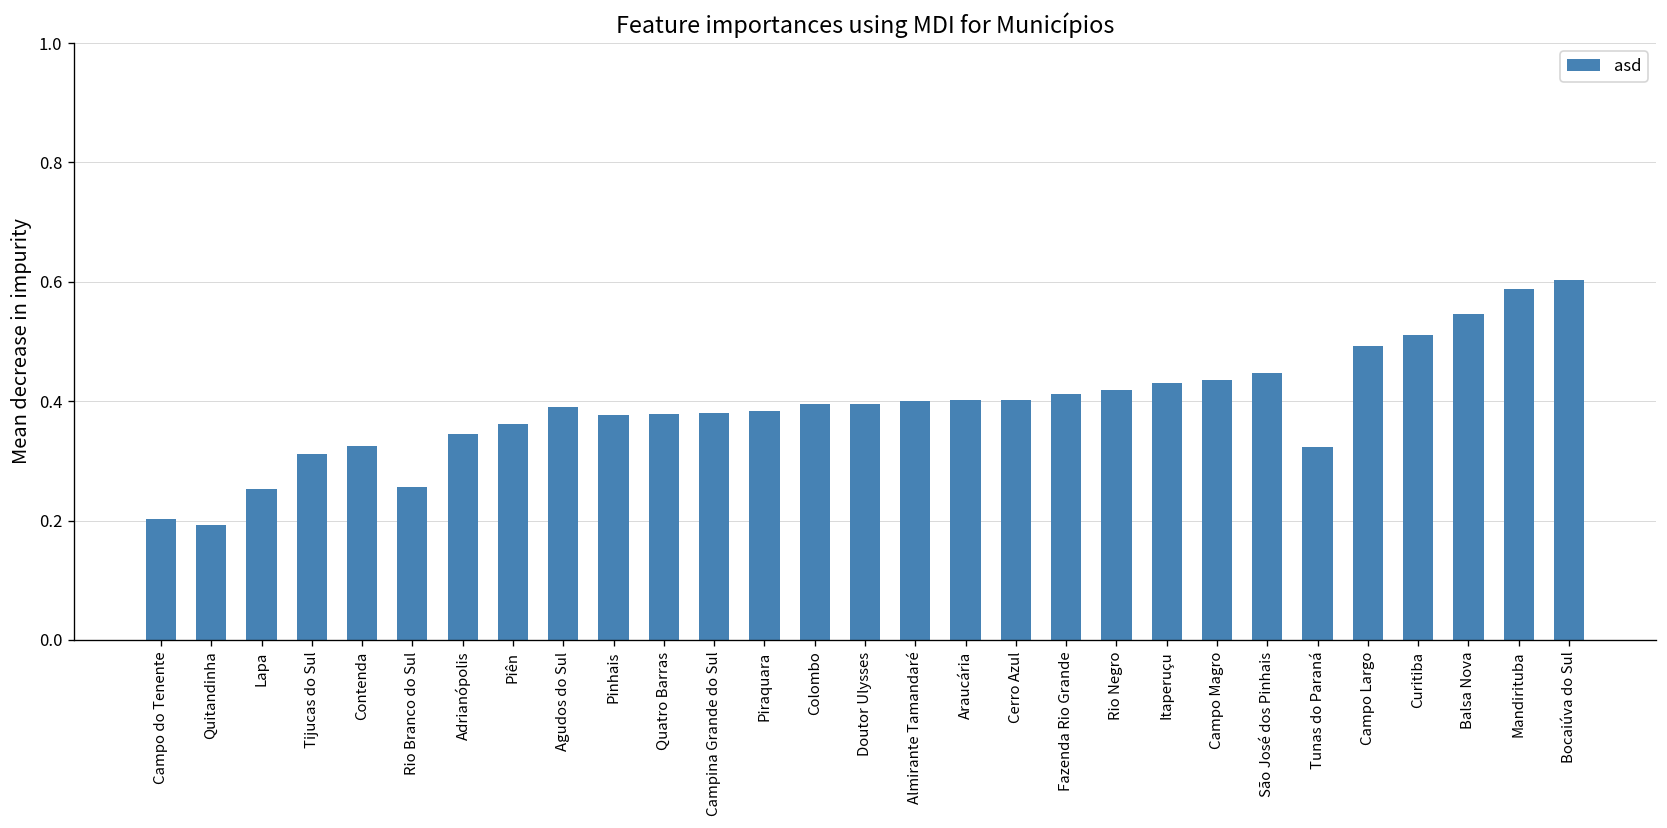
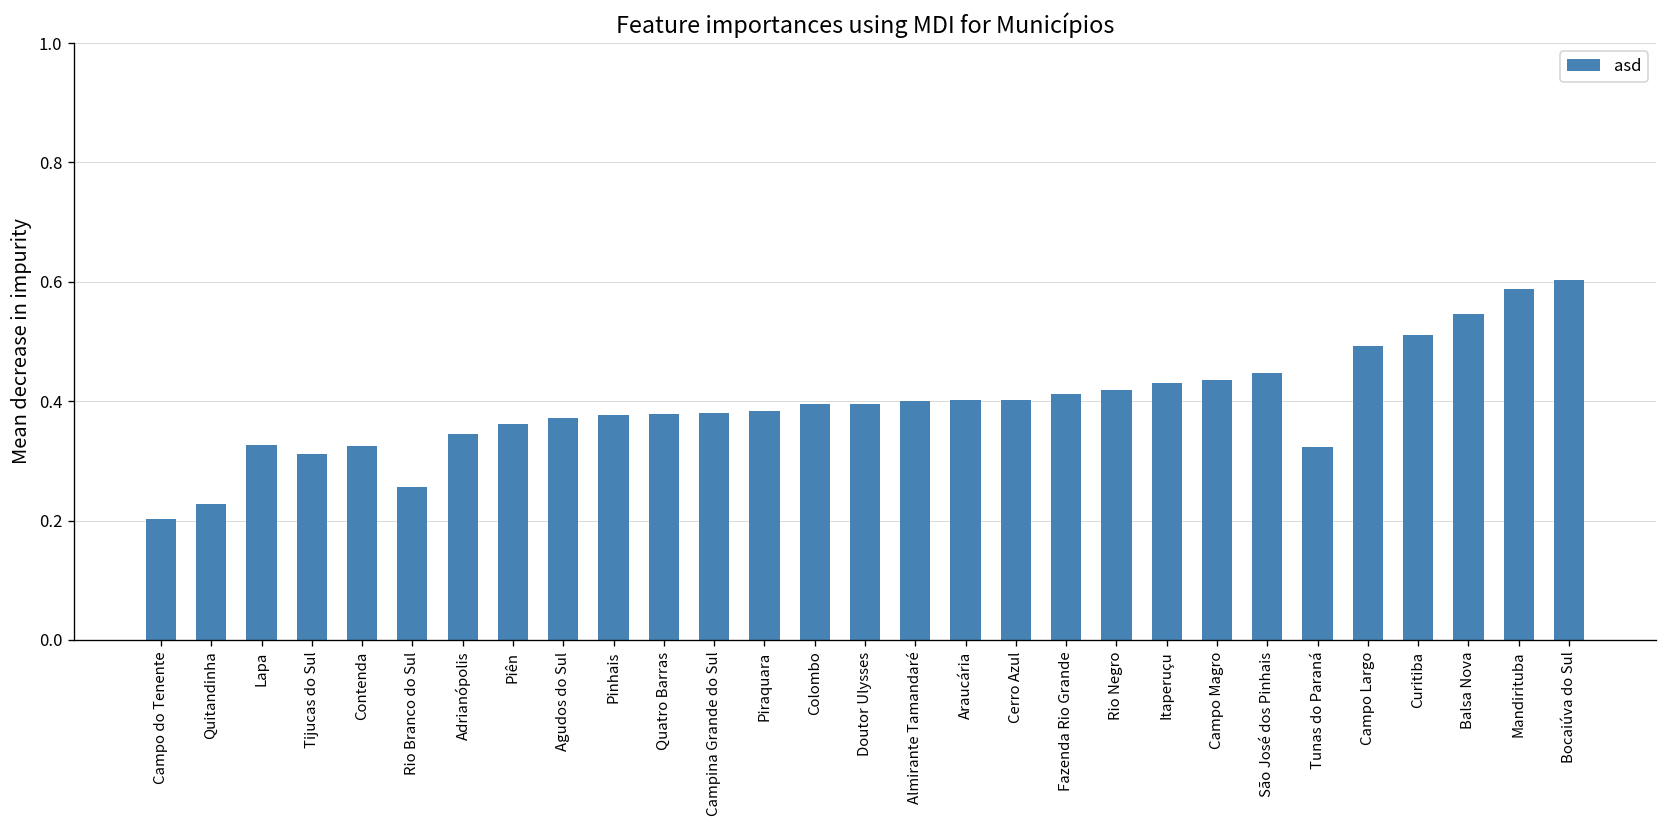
  {
    "Campo do Tenente": 0.20,
-   "Quitandinha": 0.19,
-   "Lapa": 0.25,
+   "Quitandinha": 0.23,
+   "Lapa": 0.33,
    "Tijucas do Sul": 0.31,
    "Contenda": 0.32,
    "Rio Branco do Sul": 0.26,
    "Adrianópolis": 0.35,
    "Piên": 0.36,
-   "Agudos do Sul": 0.39,
+   "Agudos do Sul": 0.37,
    "Pinhais": 0.38,
    "Quatro Barras": 0.38,
    "Campina Grande do Sul": 0.38,
    "Piraquara": 0.38,
    "Colombo": 0.39,
    "Doutor Ulysses": 0.40,
    "Almirante Tamandaré": 0.40,
    "Araucária": 0.40,
    "Cerro Azul": 0.40,
    "Fazenda Rio Grande": 0.41,
    "Rio Negro": 0.42,
    "Itaperuçu": 0.43,
    "Campo Magro": 0.44,
    "São José dos Pinhais": 0.45,
    "Tunas do Paraná": 0.32,
    "Campo Largo": 0.49,
    "Curitiba": 0.51,
    "Balsa Nova": 0.55,
    "Mandirituba": 0.59,
    "Bocaiúva do Sul": 0.60
  }
